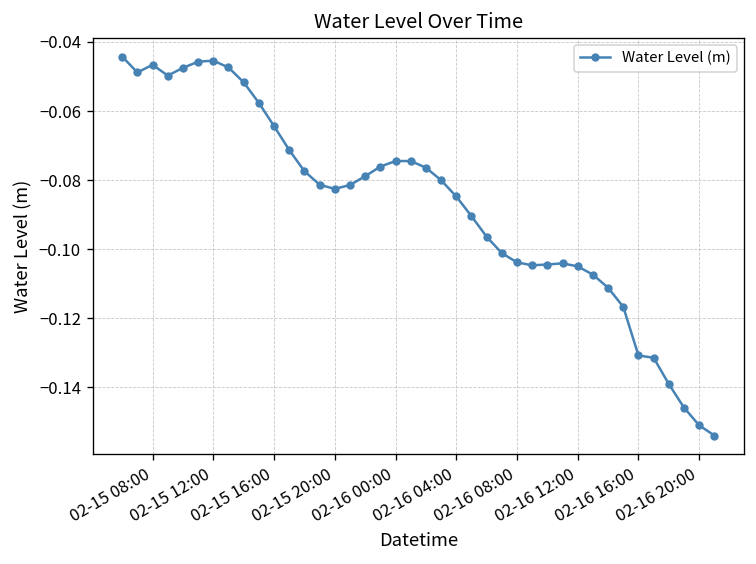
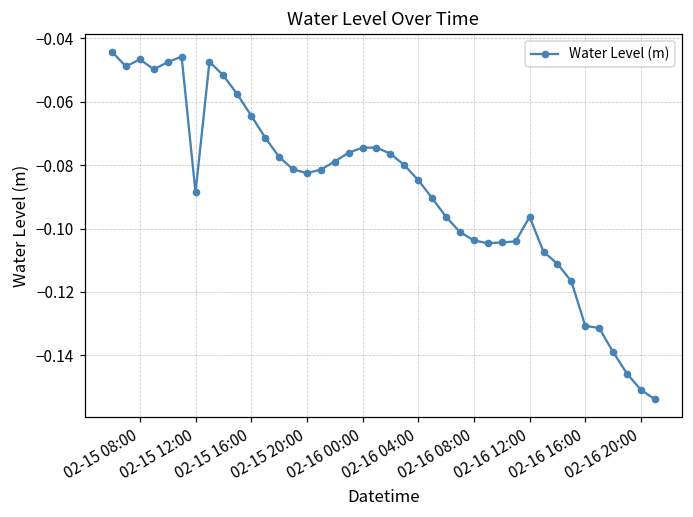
  {
    "02-15 08:00": -0.047,
-   "02-15 12:00": -0.045,
+   "02-15 12:00": -0.089,
    "02-15 16:00": -0.064,
    "02-15 20:00": -0.083,
    "02-16 00:00": -0.074,
    "02-16 04:00": -0.085,
    "02-16 08:00": -0.104,
-   "02-16 12:00": -0.105,
+   "02-16 12:00": -0.096,
    "02-16 16:00": -0.131,
    "02-16 20:00": -0.151
  }
